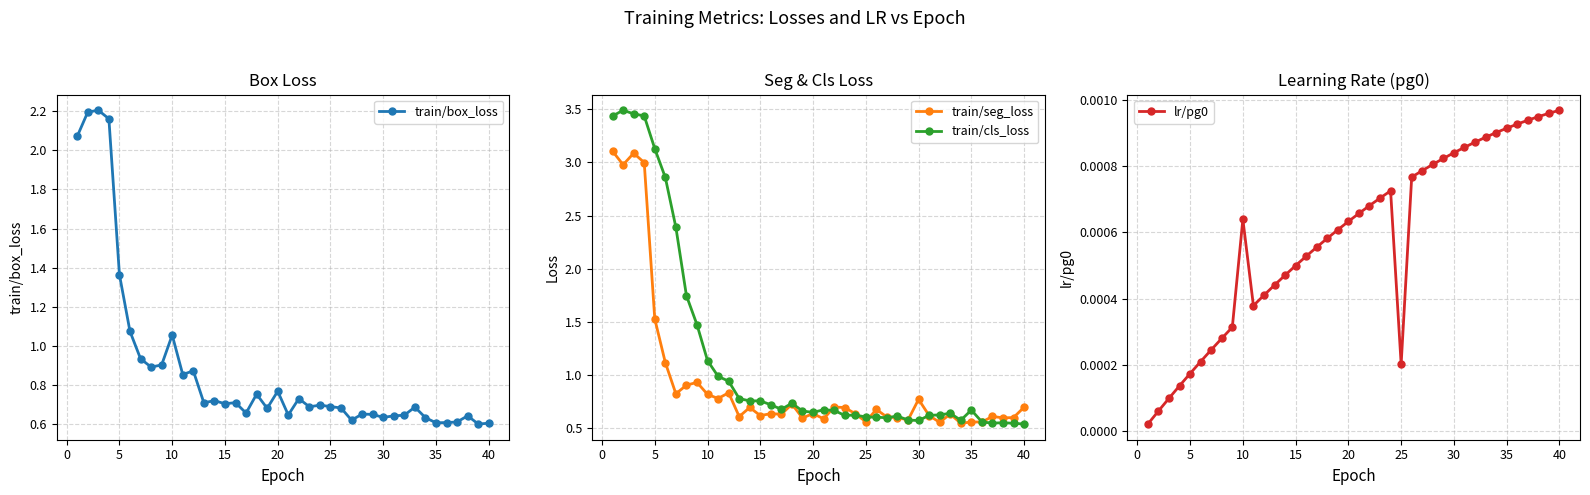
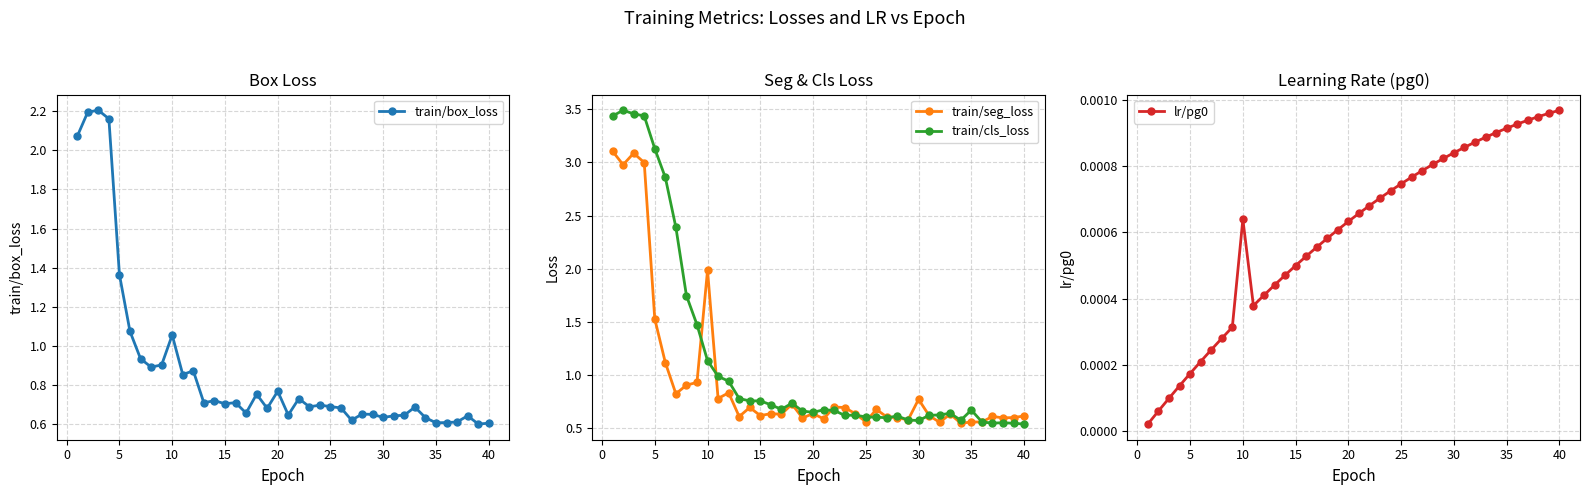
  {
    "Box Loss": {
      "5": 1.36,
      "10": 1.06,
      "15": 0.71,
      "20": 0.77,
      "25": 0.69,
      "30": 0.64,
      "35": 0.61,
      "40": 0.61
    },
    "Seg & Cls Loss": {
      "train/seg_loss": {
        "5": 1.53,
-       "10": 0.82,
+       "10": 1.99,
        "15": 0.62,
        "25": 0.56,
        "30": 0.77,
        "35": 0.56,
-       "40": 0.70
+       "40": 0.62
      },
      "train/cls_loss": {
        "5": 3.13,
        "10": 1.14,
        "15": 0.76,
        "25": 0.61,
        "30": 0.58,
        "35": 0.67,
        "40": 0.54
      }
    },
    "Learning Rate (pg0)": {
      "5": 0.00017,
      "10": 0.00064,
      "15": 0.00050,
      "20": 0.00063,
-     "25": 0.00020,
+     "25": 0.00075,
      "30": 0.00084,
      "35": 0.00092,
      "40": 0.00097
    }
  }
